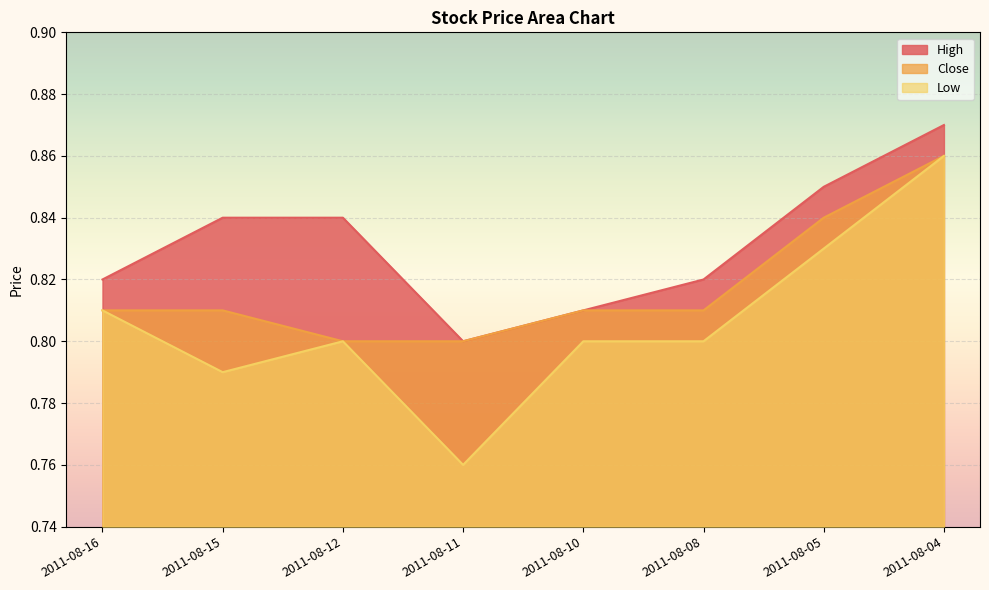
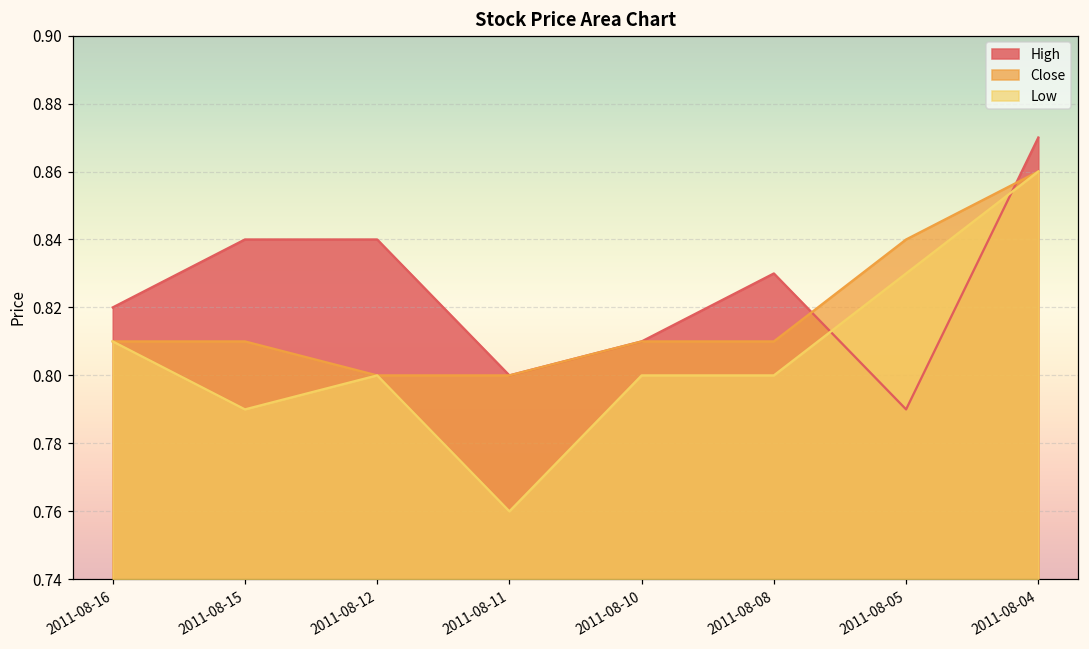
  {
    "High": {
      "2011-08-16": 0.82,
      "2011-08-15": 0.84,
      "2011-08-12": 0.84,
-     "2011-08-08": 0.82,
-     "2011-08-05": 0.85,
+     "2011-08-08": 0.83,
+     "2011-08-05": 0.79,
      "2011-08-04": 0.87
    }
  }
